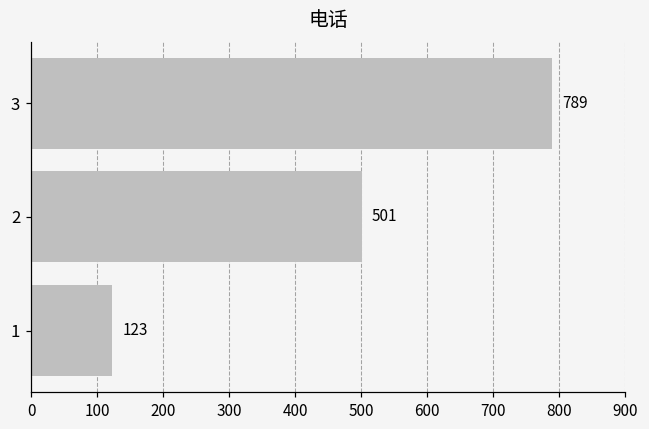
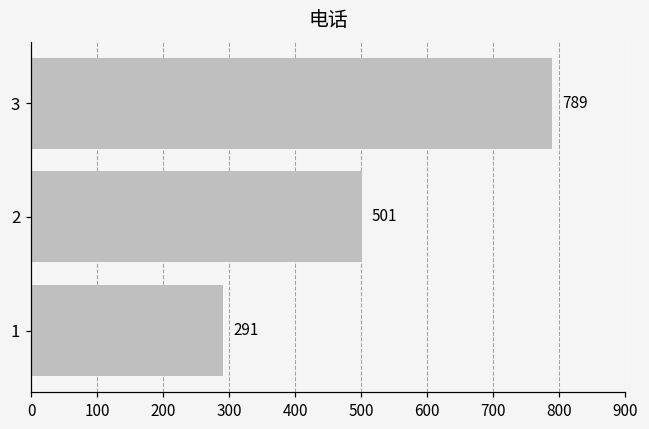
  {
    "3": 789,
    "2": 501,
-   "1": 123
+   "1": 291
  }
